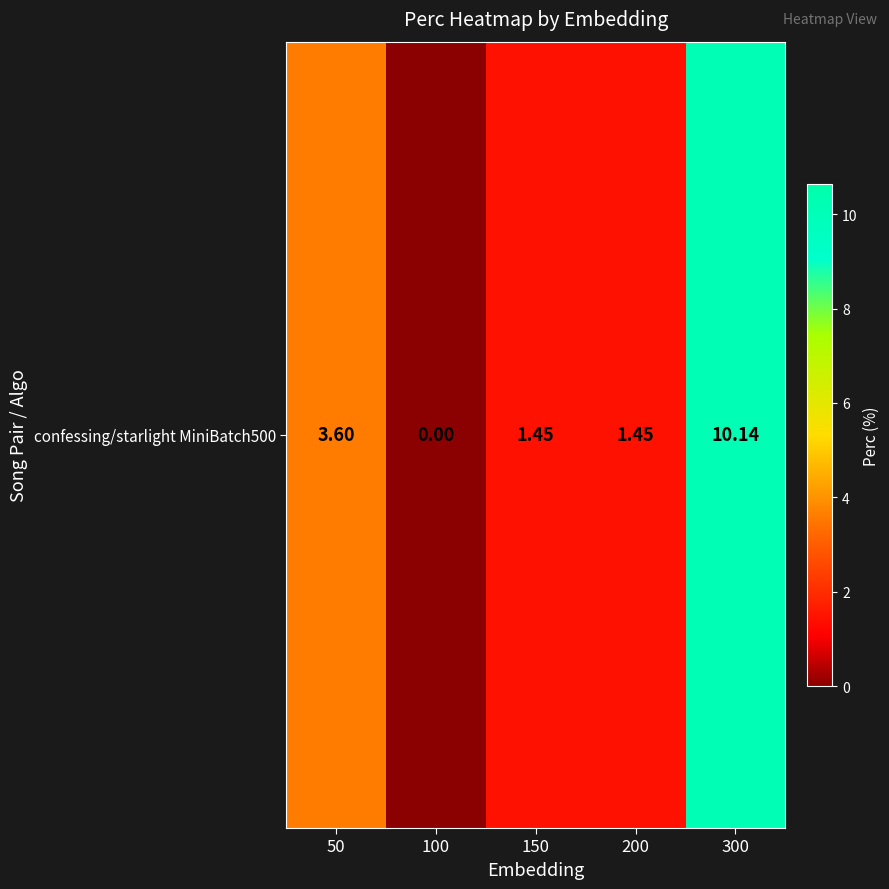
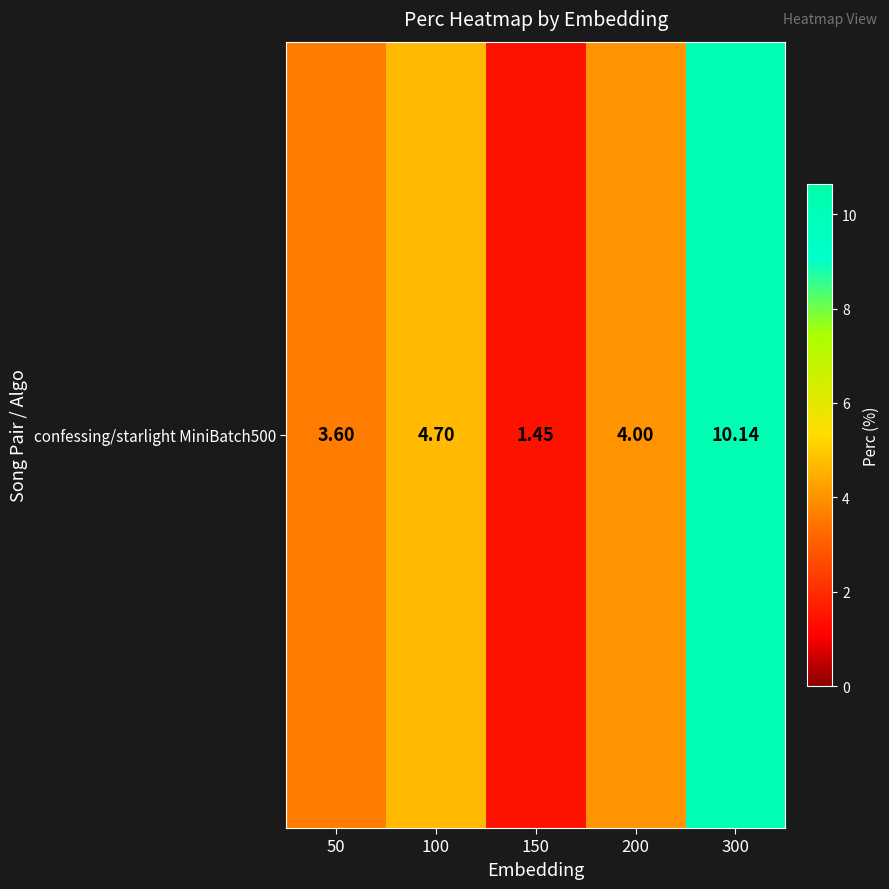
  {
    "confessing/starlight MiniBatch500": {
      "50": 3.60,
-     "100": 0.00,
+     "100": 4.70,
      "150": 1.45,
-     "200": 1.45,
+     "200": 4.00,
      "300": 10.14
    }
  }
